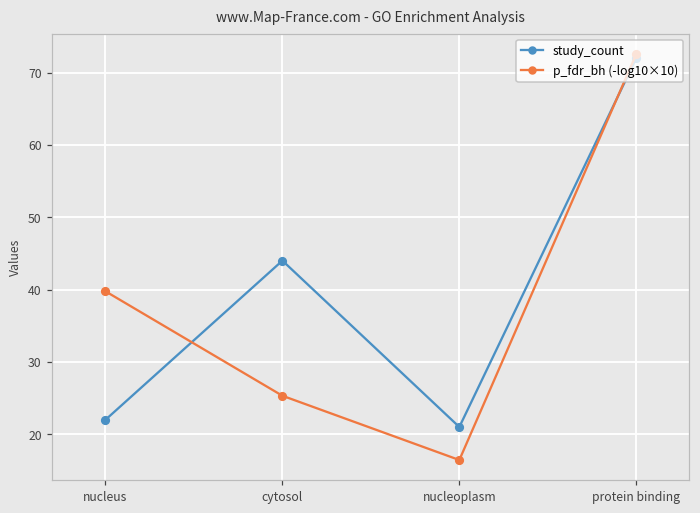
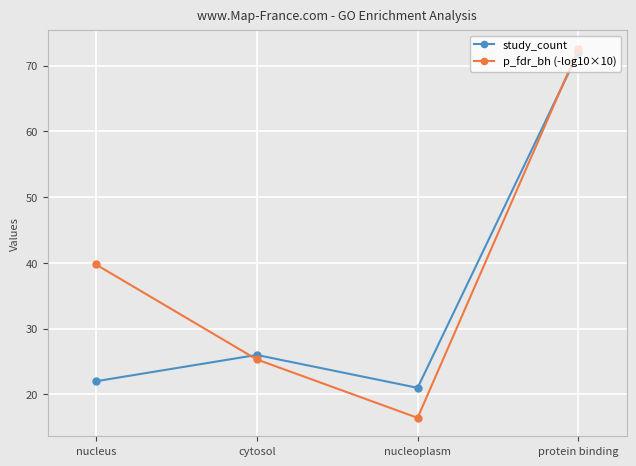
  {
    "study_count": {
      "nucleus": 22,
-     "cytosol": 44,
+     "cytosol": 26,
      "nucleoplasm": 21
    },
    "p_fdr_bh (-log10×10)": {
      "nucleus": 40,
      "cytosol": 25,
      "nucleoplasm": 16
    }
  }
